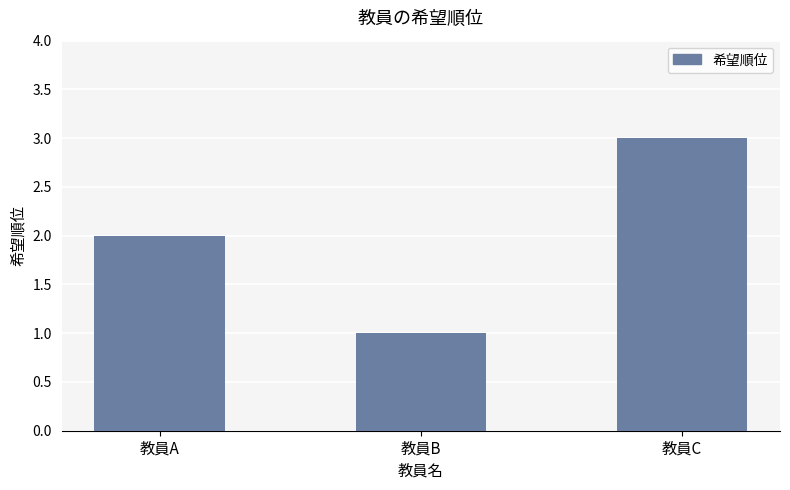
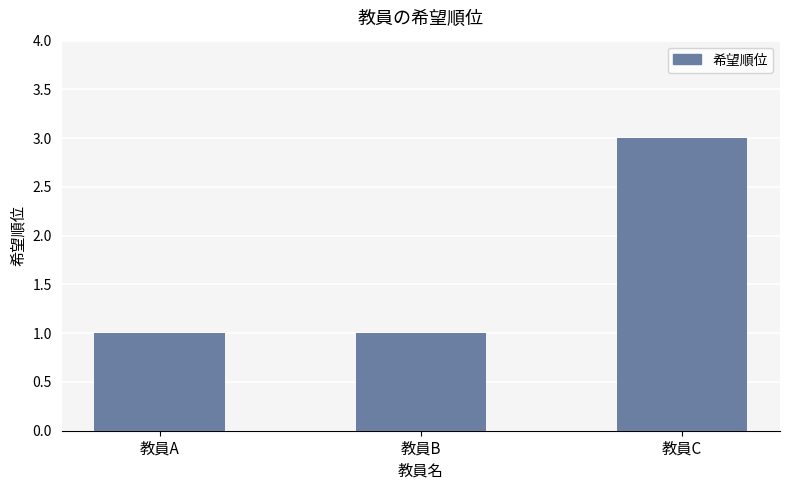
  {
-   "教員A": 2,
+   "教員A": 1,
    "教員B": 1,
    "教員C": 3
  }
